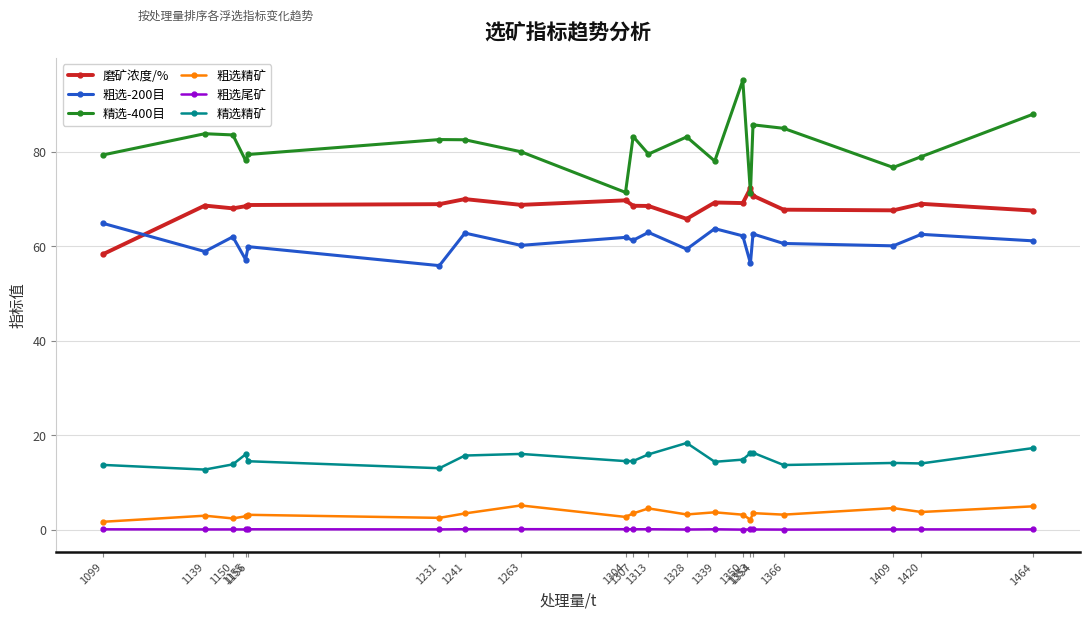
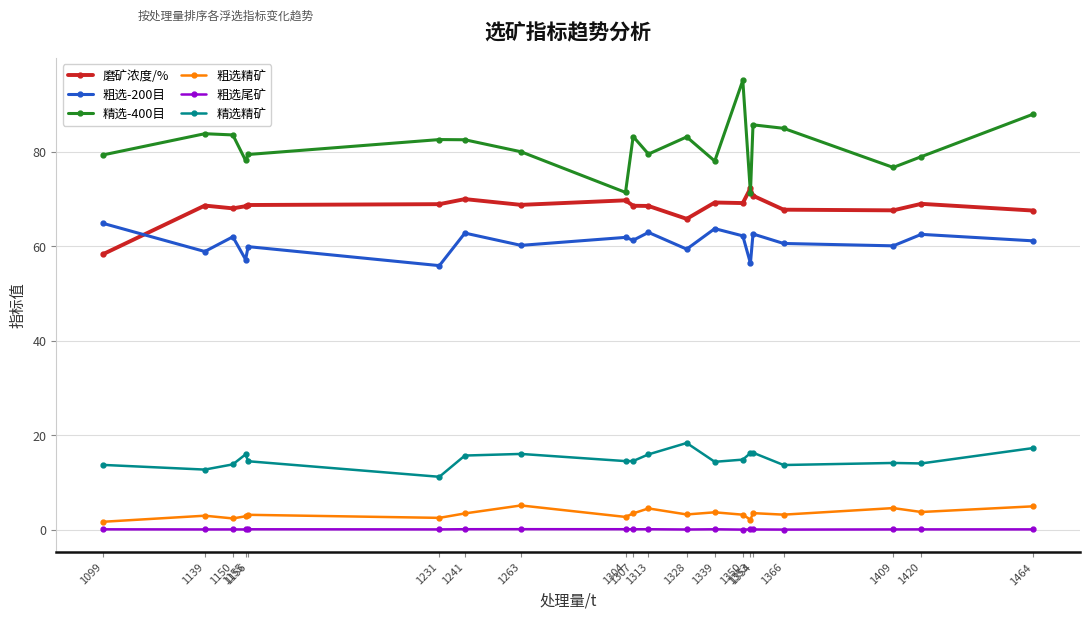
  {
    "磨矿浓度/%": {
      "1099": 58,
      "1139": 69,
      "1150": 68,
      "1155": 68,
      "1156": 69,
      "1231": 69,
      "1241": 70,
      "1263": 69,
      "1304": 70,
      "1307": 69,
      "1313": 69,
      "1328": 66,
      "1339": 69,
      "1350": 69,
      "1353": 72,
      "1354": 71,
      "1366": 68,
      "1409": 68,
      "1420": 69,
      "1464": 68
    },
    "粗选-200目": {
      "1099": 65,
      "1139": 59,
      "1150": 62,
      "1155": 57,
      "1156": 60,
      "1231": 56,
      "1241": 63,
      "1263": 60,
      "1304": 62,
      "1307": 61,
      "1313": 63,
      "1328": 59,
      "1339": 64,
      "1350": 62,
      "1353": 56,
      "1354": 63,
      "1366": 61,
      "1409": 60,
      "1420": 63,
      "1464": 61
    },
    "精选-400目": {
      "1099": 79,
      "1139": 84,
      "1150": 84,
      "1155": 78,
      "1156": 79,
      "1231": 83,
      "1241": 83,
      "1263": 80,
      "1304": 71,
      "1307": 83,
      "1313": 80,
      "1328": 83,
      "1339": 78,
      "1350": 95,
      "1353": 71,
      "1354": 86,
      "1366": 85,
      "1409": 77,
      "1420": 79,
      "1464": 88
    },
    "粗选精矿": {
      "1099": 2,
      "1139": 3,
      "1150": 2,
      "1155": 3,
      "1156": 3,
      "1231": 3,
      "1241": 3,
      "1263": 5,
      "1304": 3,
      "1307": 3,
      "1313": 5,
      "1328": 3,
      "1339": 4,
      "1350": 3,
      "1353": 2,
      "1354": 4,
      "1366": 3,
      "1409": 5,
      "1420": 4,
      "1464": 5
    },
    "粗选尾矿": {
      "1099": 0,
      "1139": 0,
      "1150": 0,
      "1155": 0,
      "1156": 0,
      "1231": 0,
      "1241": 0,
      "1263": 0,
      "1304": 0,
      "1307": 0,
      "1313": 0,
      "1328": 0,
      "1339": 0,
      "1350": 0,
      "1353": 0,
      "1354": 0,
      "1366": 0,
      "1409": 0,
      "1420": 0,
      "1464": 0
    },
    "精选精矿": {
      "1099": 14,
      "1139": 13,
      "1150": 14,
      "1155": 16,
      "1156": 15,
-     "1231": 13,
+     "1231": 11,
      "1241": 16,
      "1263": 16,
      "1304": 15,
      "1307": 15,
      "1313": 16,
      "1328": 18,
      "1339": 14,
      "1350": 15,
      "1353": 16,
      "1354": 16,
      "1366": 14,
      "1409": 14,
      "1420": 14,
      "1464": 17
    }
  }
